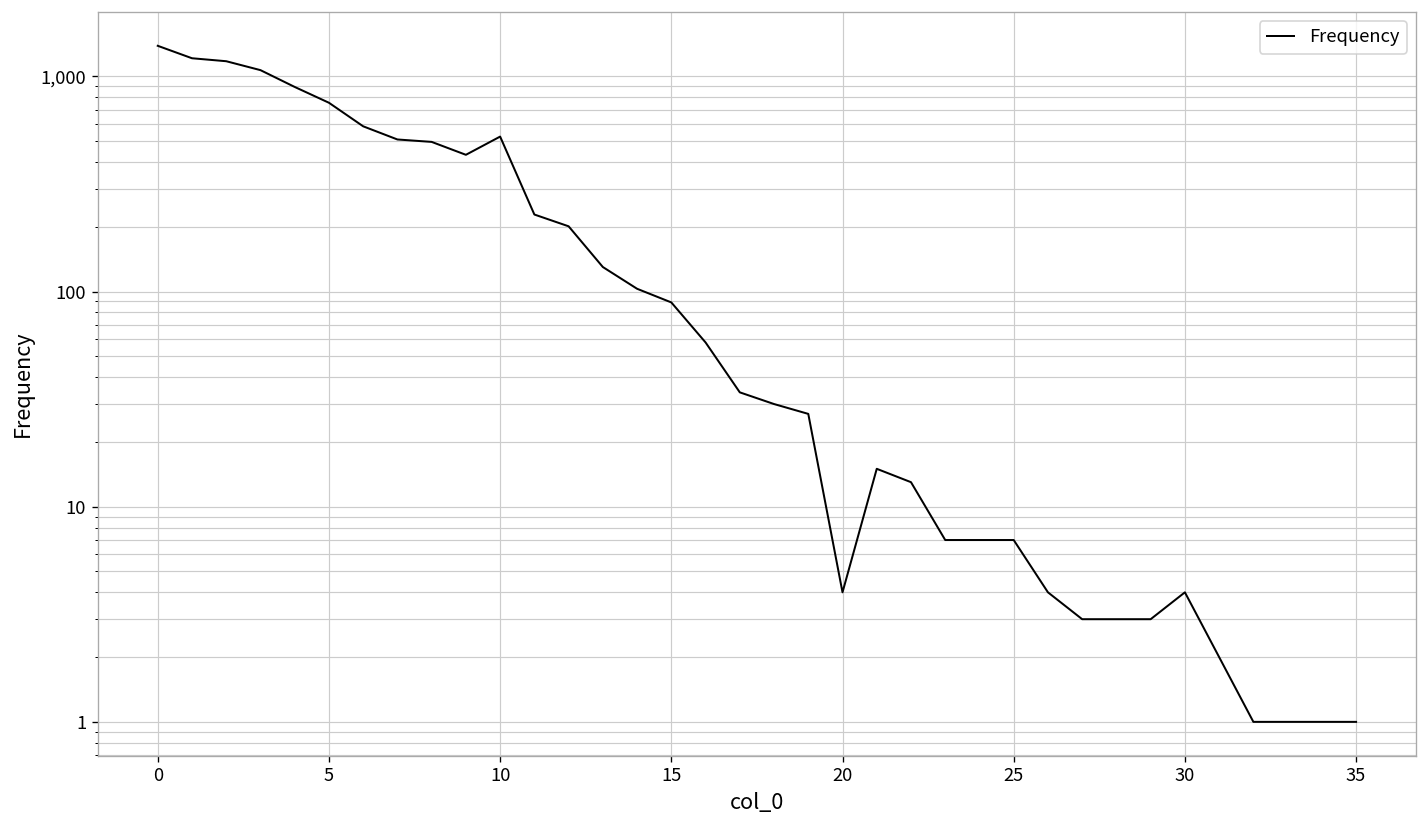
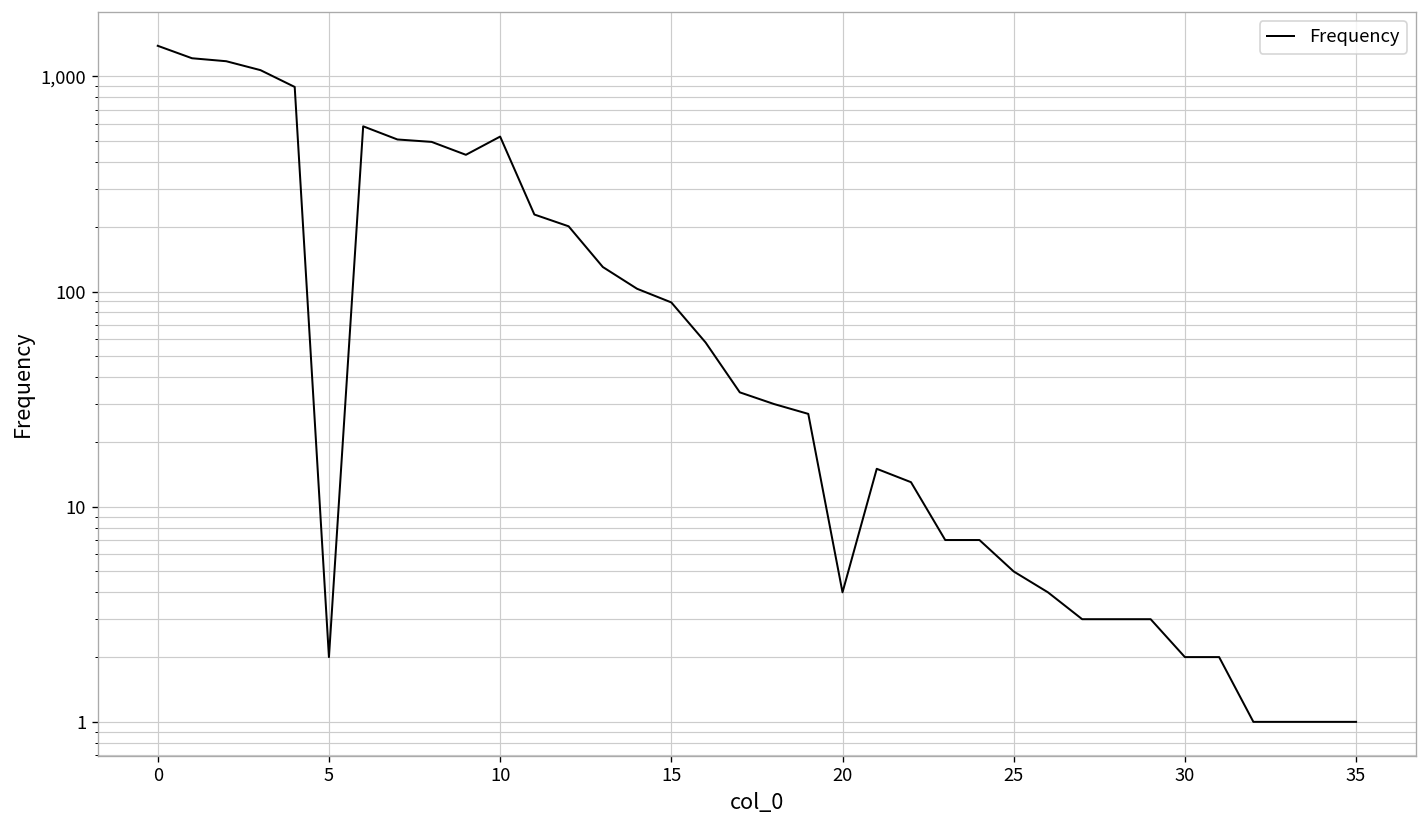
  {
    "0": "1,400",
-   "5": "750",
+   "5": "2",
    "10": "530",
    "15": "90",
    "20": "4",
-   "25": "7",
-   "30": "4",
+   "25": "5",
+   "30": "2",
    "35": "1"
  }
